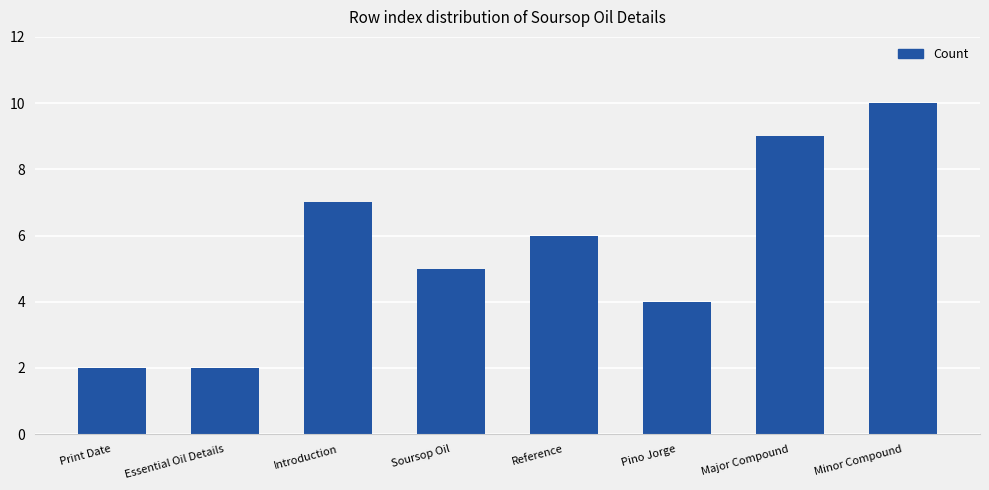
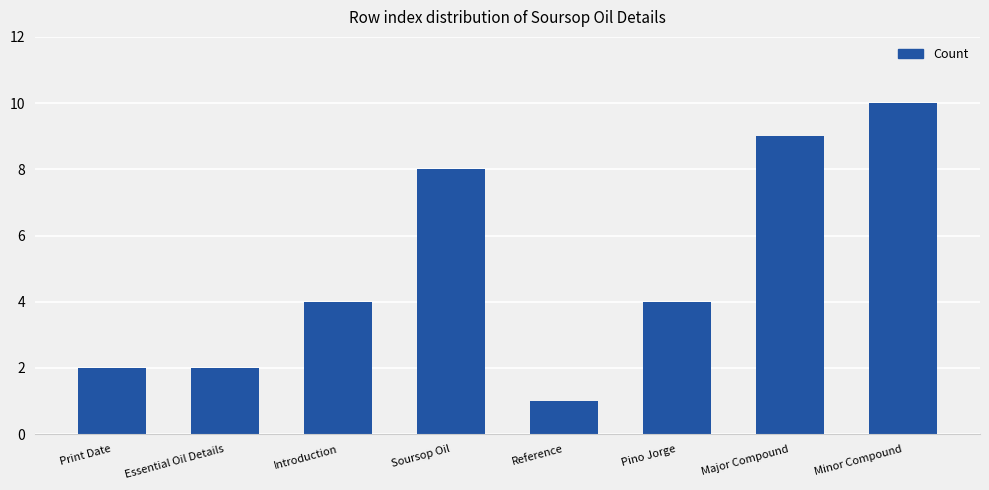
  {
    "Print Date": 2,
    "Essential Oil Details": 2,
-   "Introduction": 7,
-   "Soursop Oil": 5,
-   "Reference": 6,
+   "Introduction": 4,
+   "Soursop Oil": 8,
+   "Reference": 1,
    "Pino Jorge": 4,
    "Major Compound": 9,
    "Minor Compound": 10
  }
